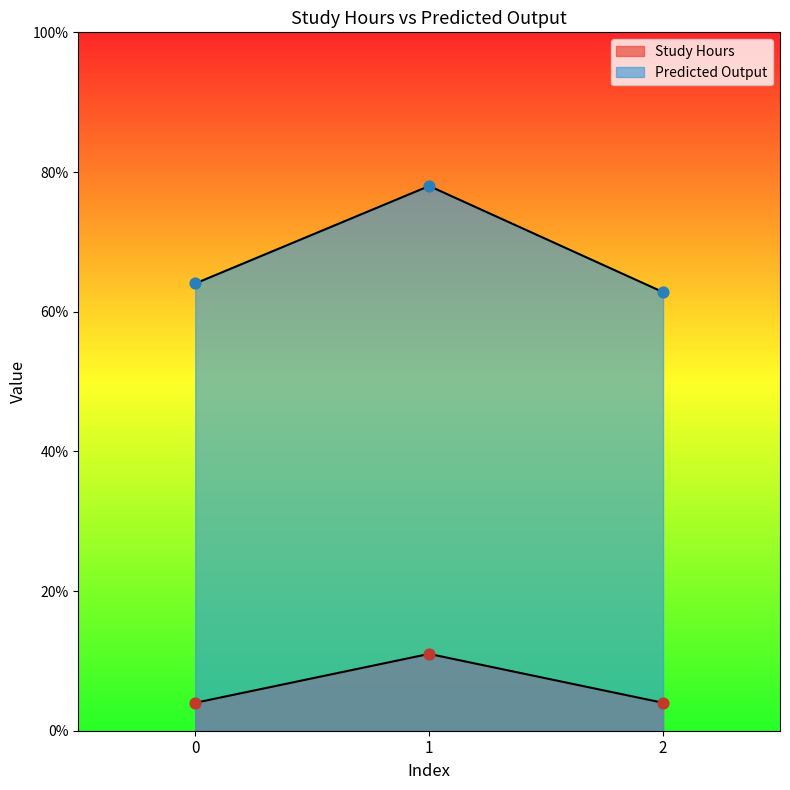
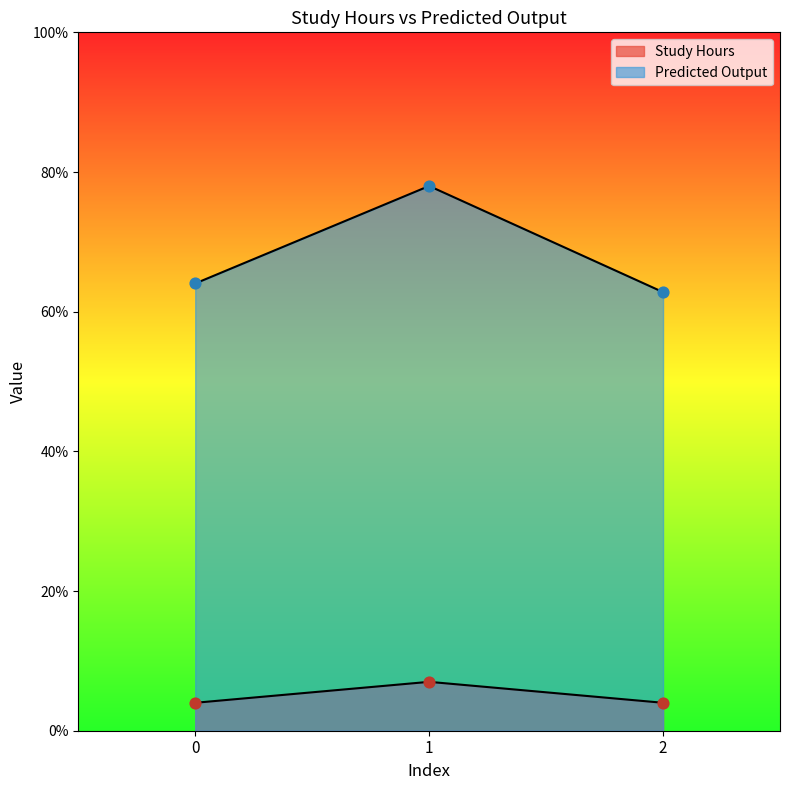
  {
    "Study Hours": {
      "0": "4%",
-     "1": "11%",
+     "1": "7%",
      "2": "4%"
    },
    "Predicted Output": {
      "0": "64%",
      "1": "78%",
      "2": "63%"
    }
  }
